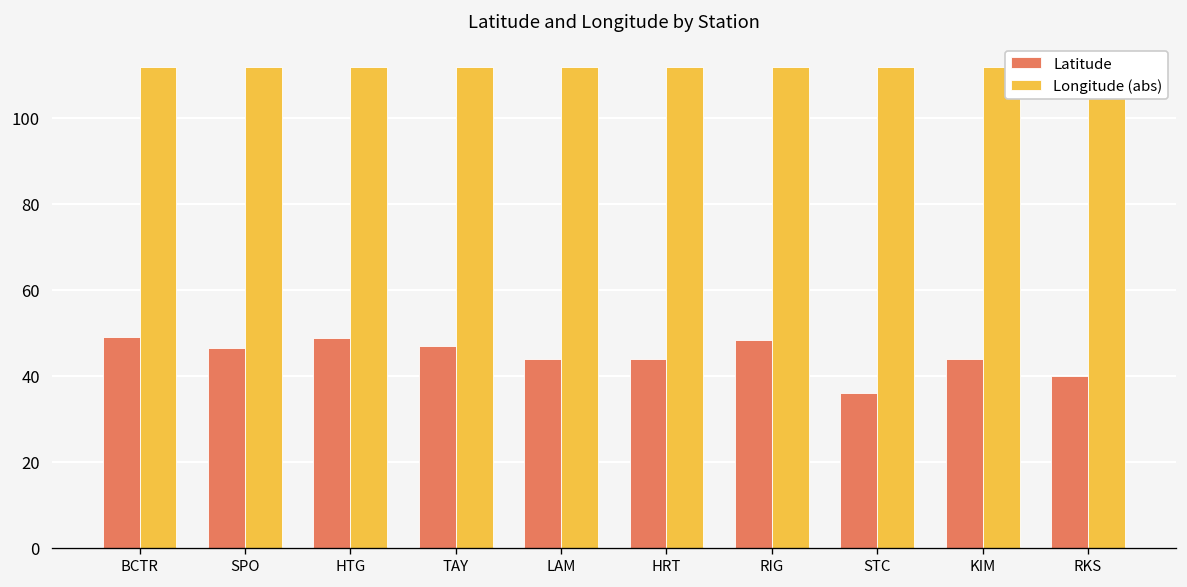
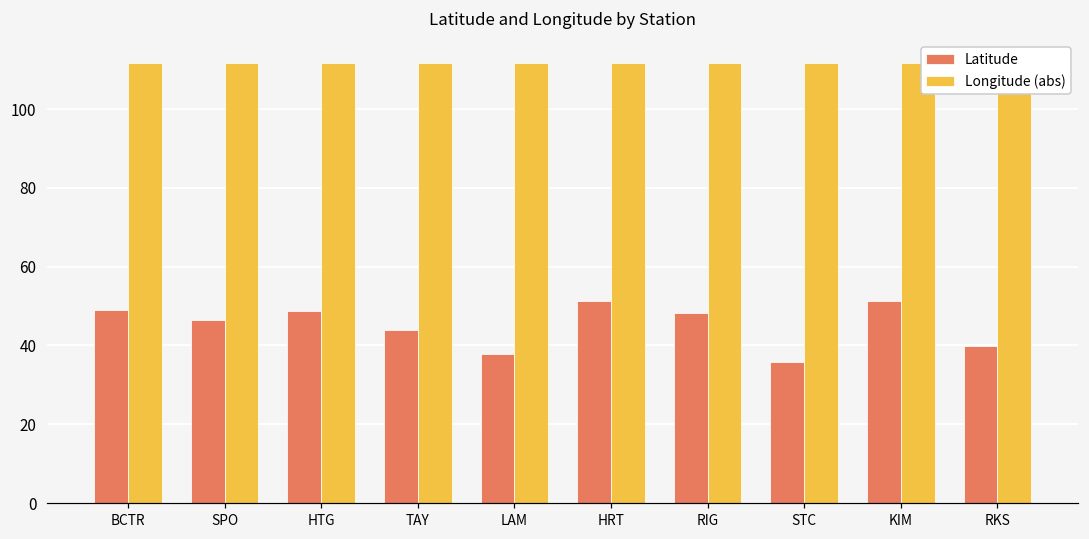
  {
    "Latitude": {
      "BCTR": 49,
      "SPO": 47,
      "HTG": 49,
-     "TAY": 47,
-     "LAM": 44,
-     "HRT": 44,
+     "TAY": 44,
+     "LAM": 38,
+     "HRT": 51,
      "RIG": 48,
      "STC": 36,
-     "KIM": 44,
+     "KIM": 51,
      "RKS": 40
    },
    "Longitude (abs)": {
      "BCTR": 112,
      "SPO": 112,
      "HTG": 112,
      "TAY": 112,
      "LAM": 112,
      "HRT": 112,
      "RIG": 112,
      "STC": 112,
      "KIM": 112
    }
  }
